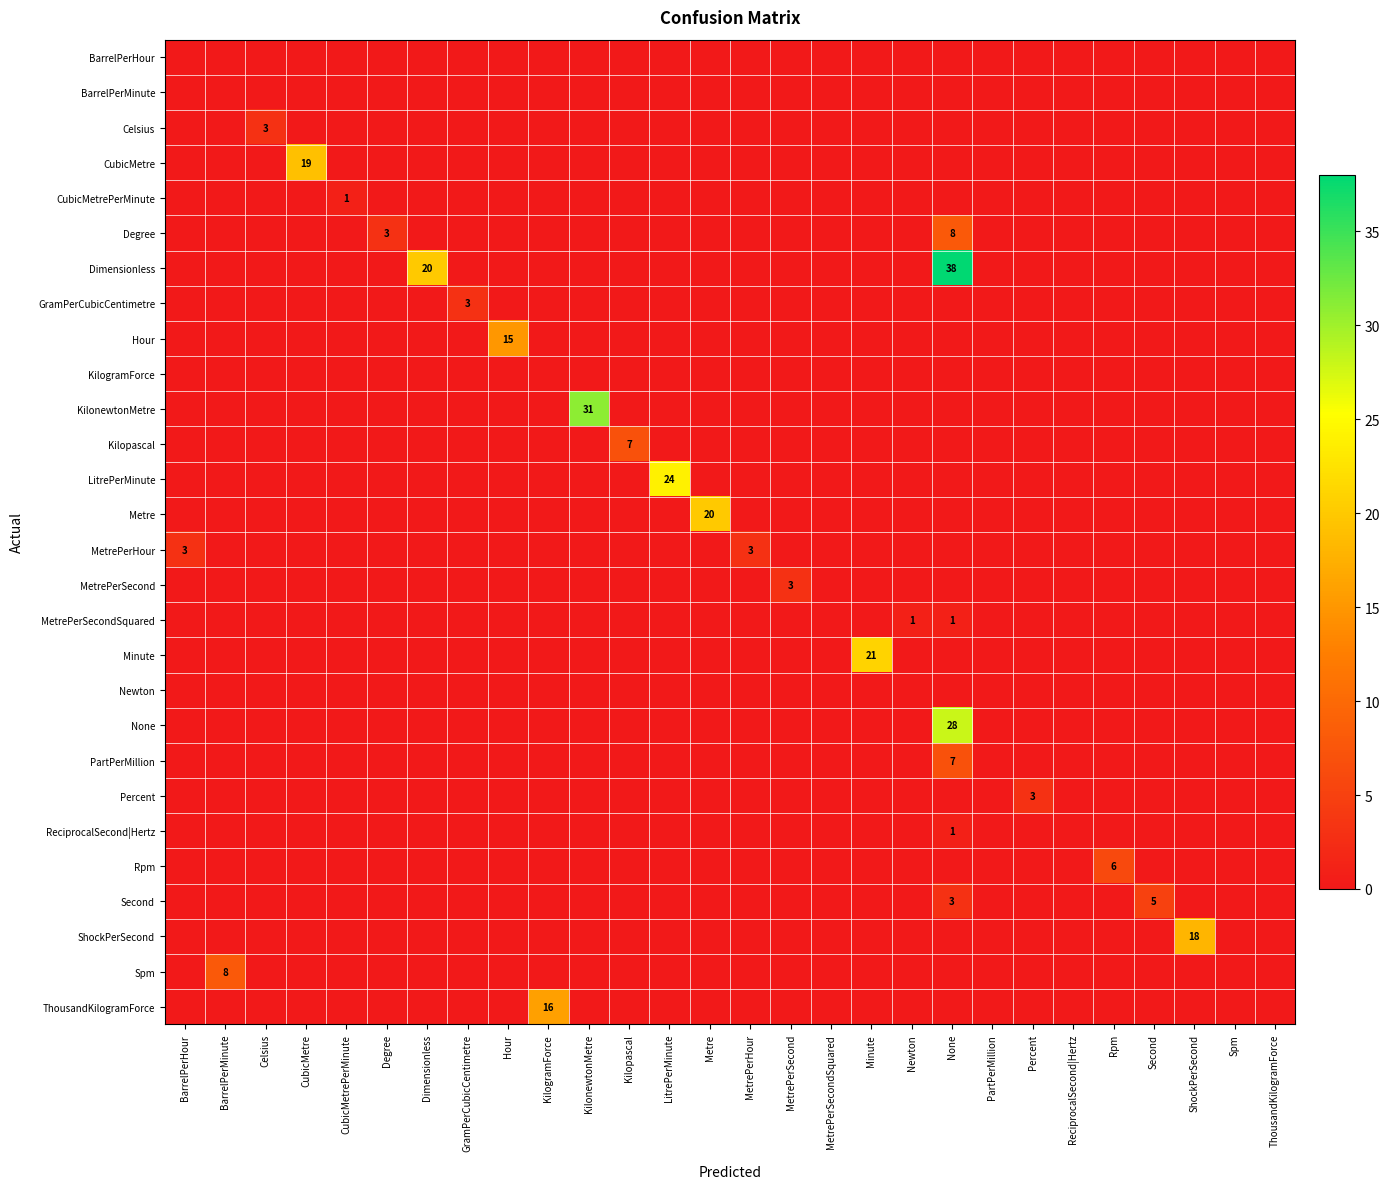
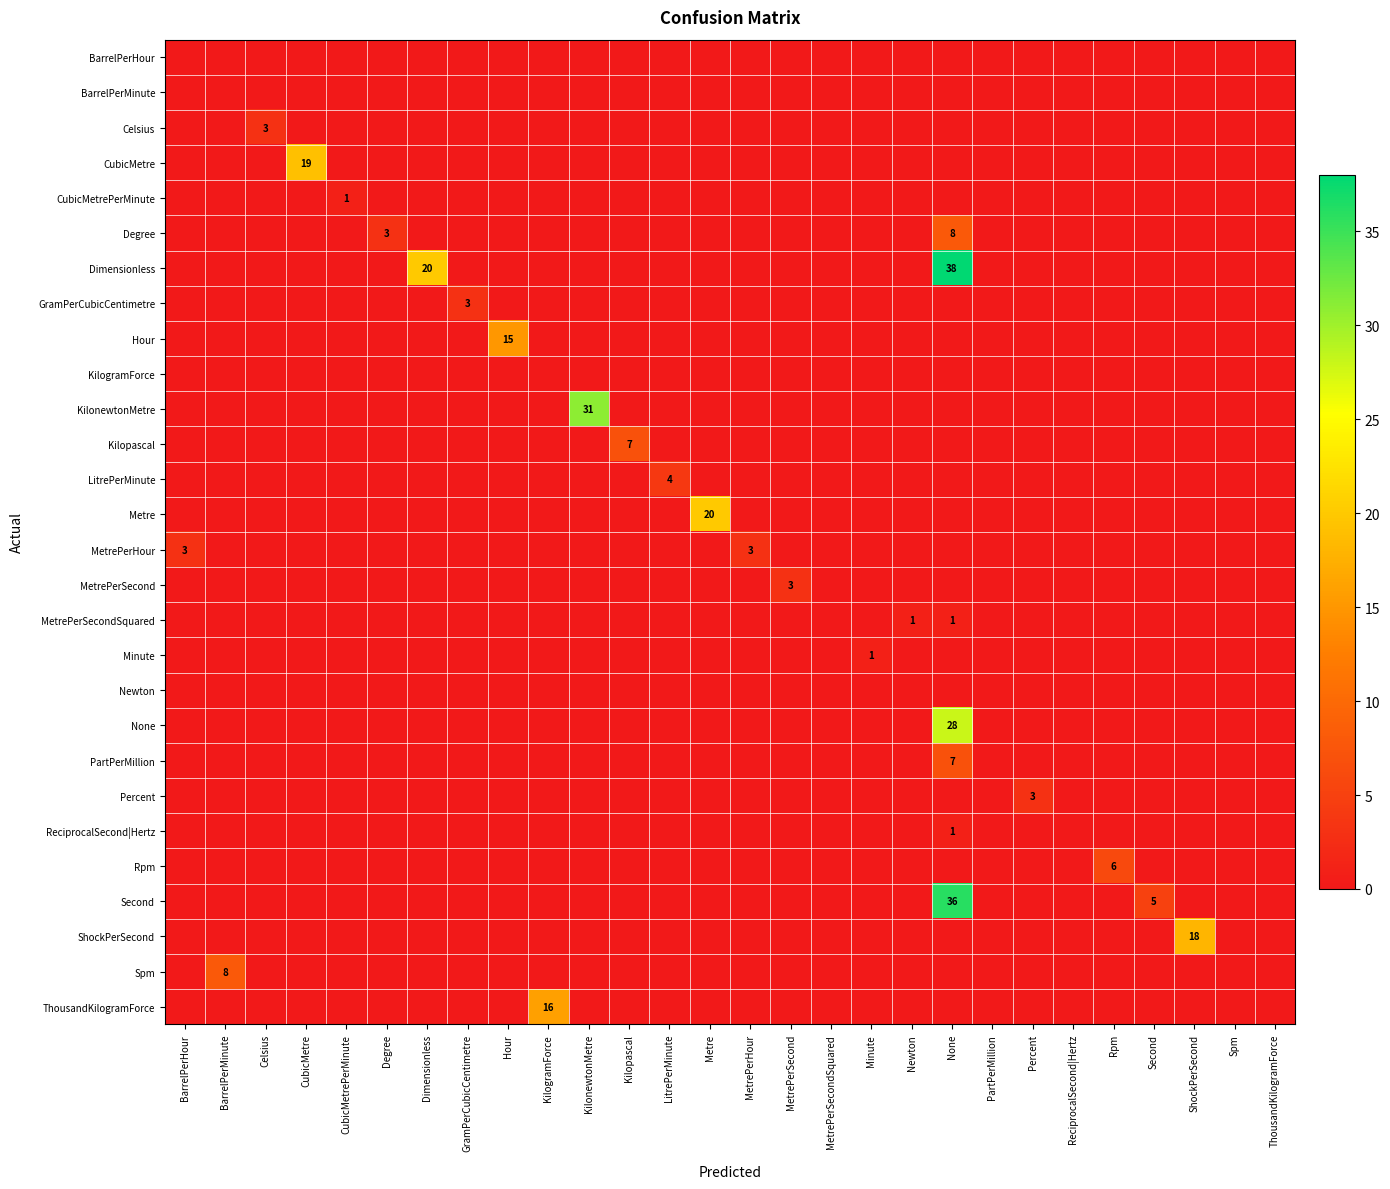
  {
    "Celsius": {
      "Celsius": 3
    },
    "CubicMetre": {
      "CubicMetre": 19
    },
    "CubicMetrePerMinute": {
      "CubicMetrePerMinute": 1
    },
    "Degree": {
      "Degree": 3,
      "None": 8
    },
    "Dimensionless": {
      "Dimensionless": 20,
      "None": 38
    },
    "GramPerCubicCentimetre": {
      "GramPerCubicCentimetre": 3
    },
    "Hour": {
      "Hour": 15
    },
    "KilonewtonMetre": {
      "KilonewtonMetre": 31
    },
    "Kilopascal": {
      "Kilopascal": 7
    },
    "LitrePerMinute": {
-     "LitrePerMinute": 24
+     "LitrePerMinute": 4
    },
    "Metre": {
      "Metre": 20
    },
    "MetrePerHour": {
      "BarrelPerHour": 3,
      "MetrePerHour": 3
    },
    "MetrePerSecond": {
      "MetrePerSecond": 3
    },
    "MetrePerSecondSquared": {
      "Newton": 1,
      "None": 1
    },
    "Minute": {
-     "Minute": 21
+     "Minute": 1
    },
    "None": {
      "None": 28
    },
    "PartPerMillion": {
      "None": 7
    },
    "Percent": {
      "Percent": 3
    },
    "ReciprocalSecond|Hertz": {
      "None": 1
    },
    "Rpm": {
      "Rpm": 6
    },
    "Second": {
-     "None": 3,
+     "None": 36,
      "Second": 5
    },
    "ShockPerSecond": {
      "ShockPerSecond": 18
    },
    "Spm": {
      "BarrelPerMinute": 8
    },
    "ThousandKilogramForce": {
      "KilogramForce": 16
    }
  }
